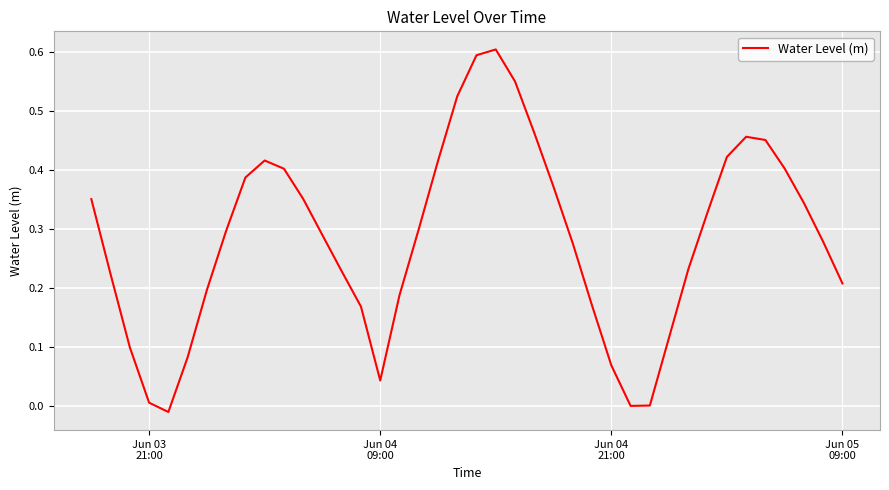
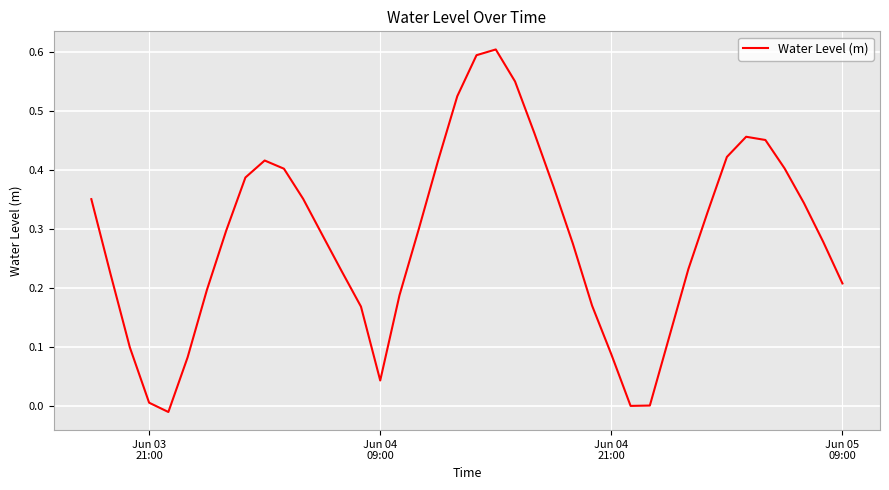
  {
    "Jun 03 21:00": 0.01,
    "Jun 04 09:00": 0.04,
-   "Jun 04 21:00": 0.07,
+   "Jun 04 21:00": 0.09,
    "Jun 05 09:00": 0.21
  }
